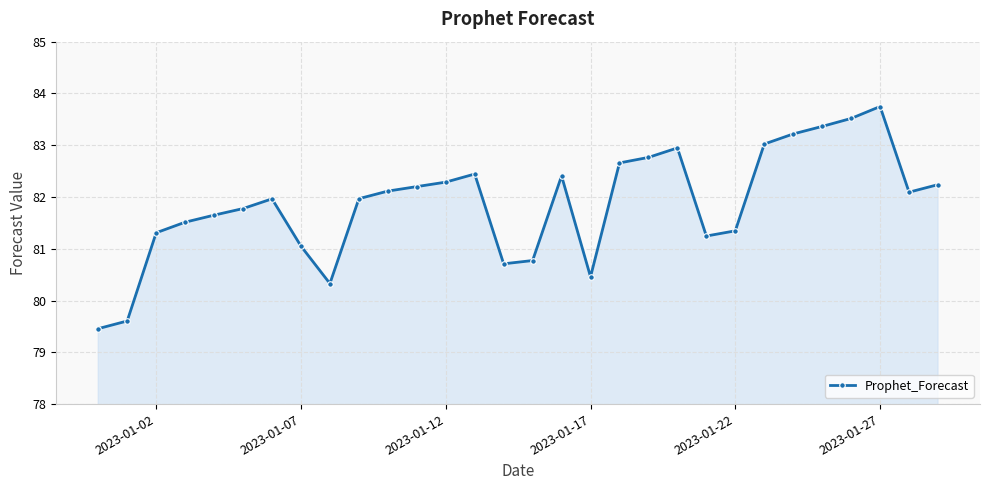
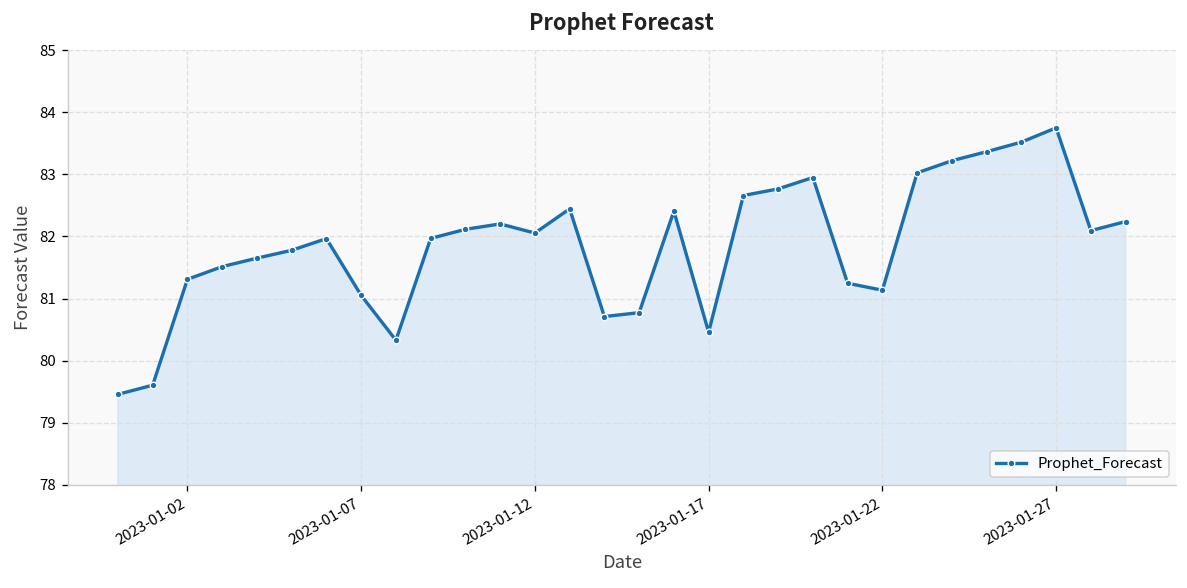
  {
    "2023-01-02": 81.3,
    "2023-01-07": 81.1,
-   "2023-01-12": 82.3,
+   "2023-01-12": 82.1,
    "2023-01-17": 80.5,
-   "2023-01-22": 81.3,
+   "2023-01-22": 81.1,
    "2023-01-27": 83.7
  }
